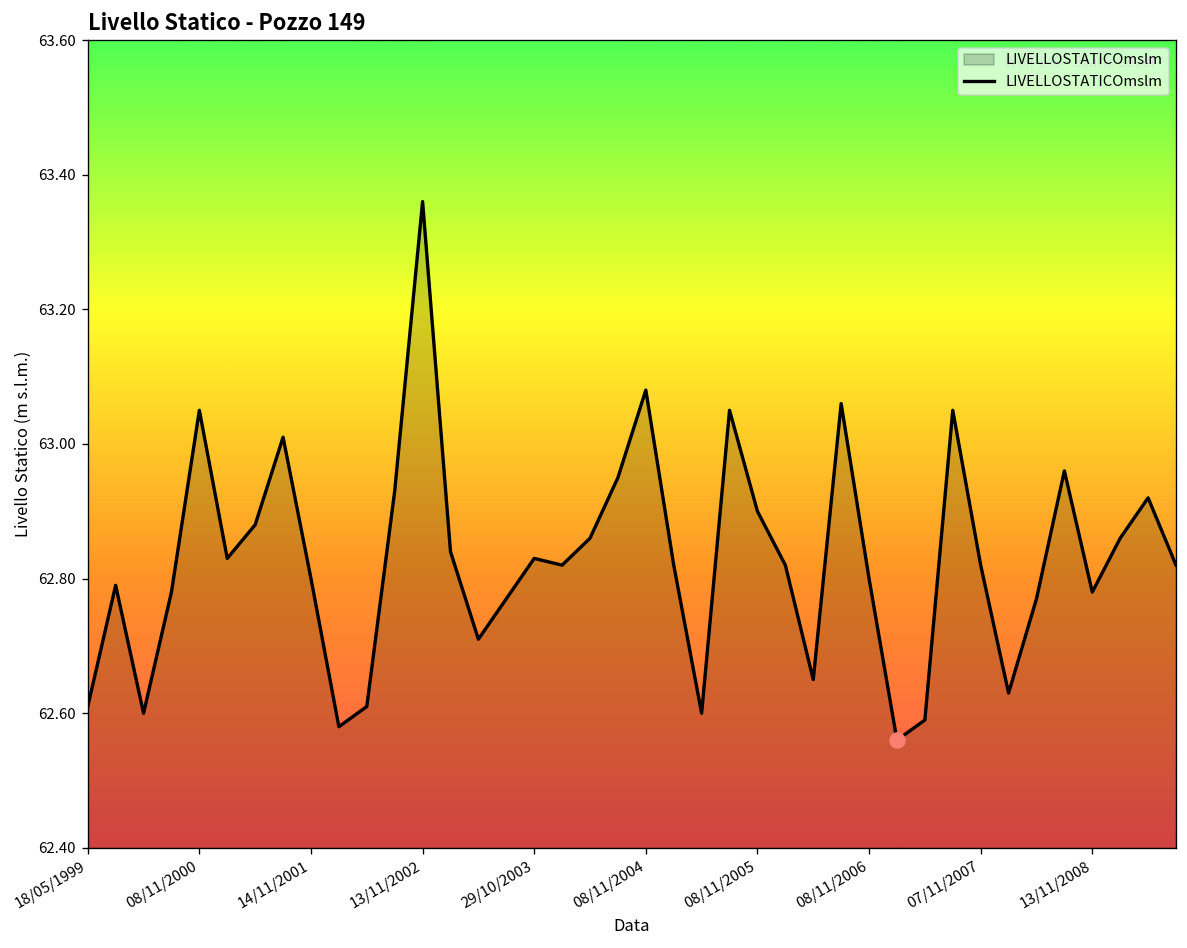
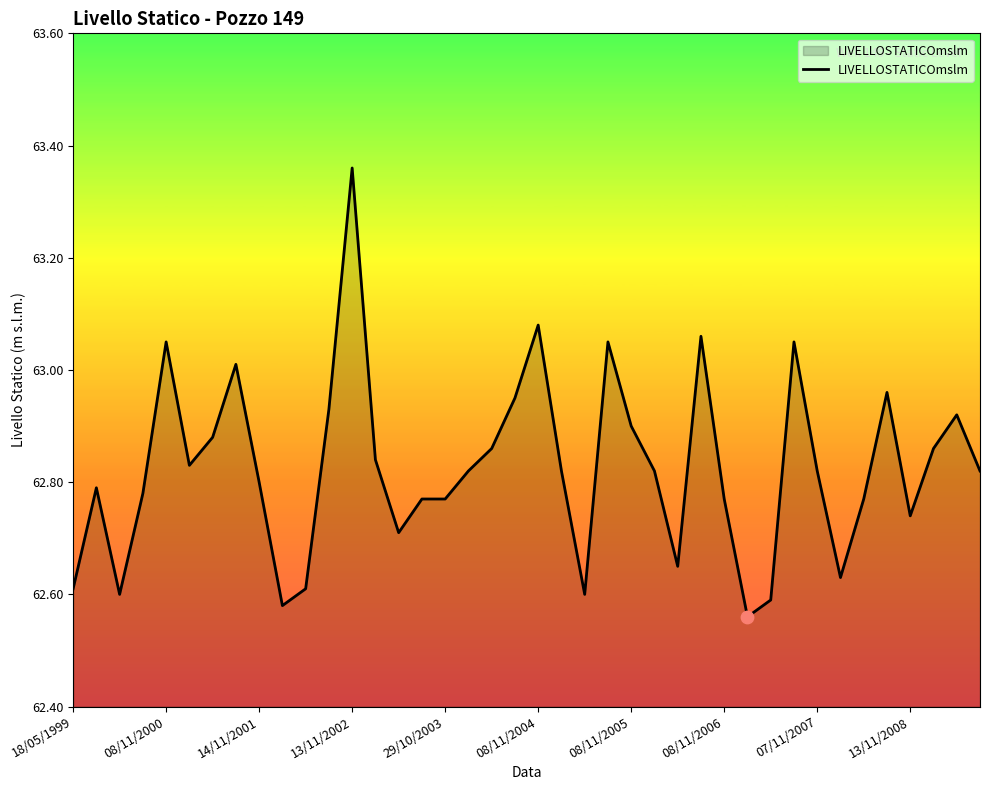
  {
    "LIVELLOSTATICOmslm": {
      "18/05/1999": 62.61,
      "08/11/2000": 63.05,
      "14/11/2001": 62.80,
      "13/11/2002": 63.36,
-     "29/10/2003": 62.83,
+     "29/10/2003": 62.77,
      "08/11/2004": 63.08,
      "08/11/2005": 62.90,
-     "08/11/2006": 62.80,
+     "08/11/2006": 62.77,
      "07/11/2007": 62.82,
-     "13/11/2008": 62.78
+     "13/11/2008": 62.74
    }
  }
